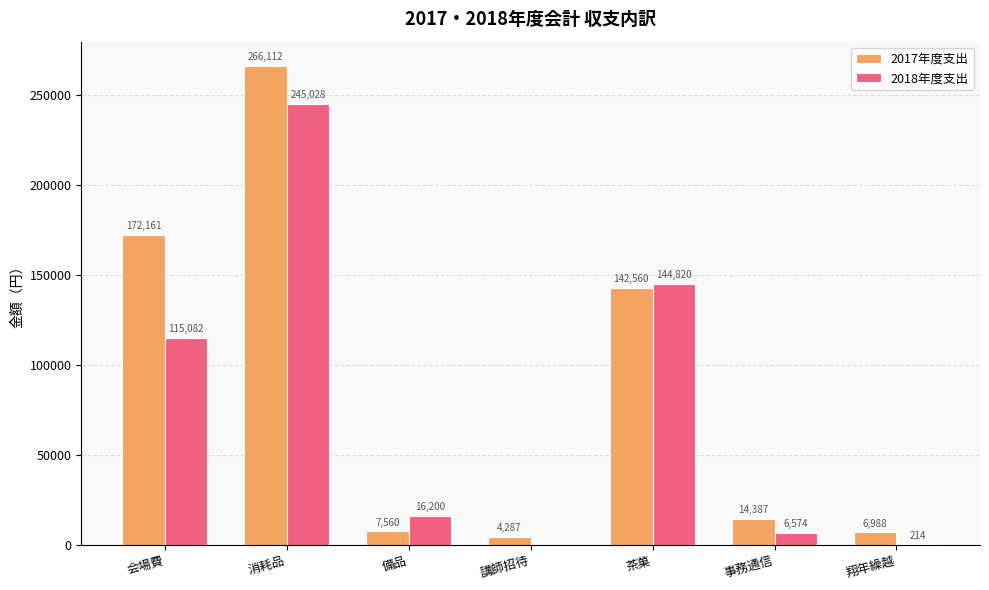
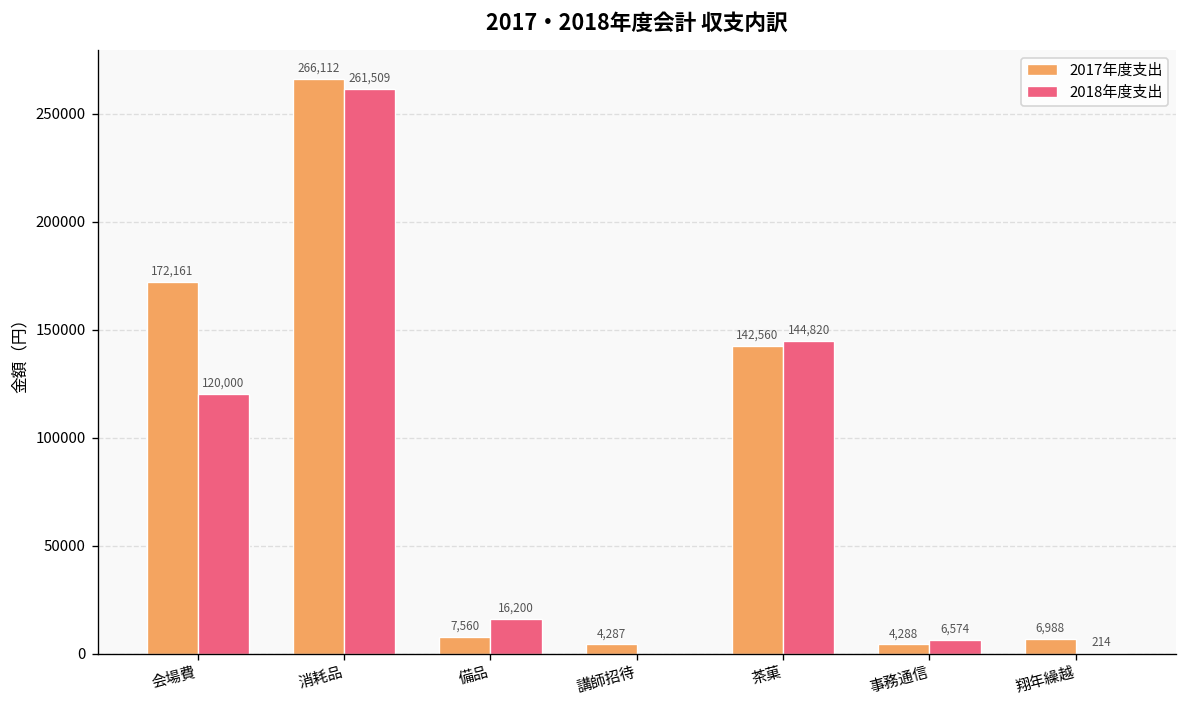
  {
    "2017年度支出": {
      "会場費": "172,161",
      "消耗品": "266,112",
      "備品": "7,560",
      "講師招待": "4,287",
      "茶菓": "142,560",
-     "事務通信": "14,387",
+     "事務通信": "4,288",
      "翔年繰越": "6,988"
    },
    "2018年度支出": {
-     "会場費": "115,082",
-     "消耗品": "245,028",
+     "会場費": "120,000",
+     "消耗品": "261,509",
      "備品": "16,200",
      "茶菓": "144,820",
      "事務通信": "6,574",
      "翔年繰越": "214"
    }
  }
